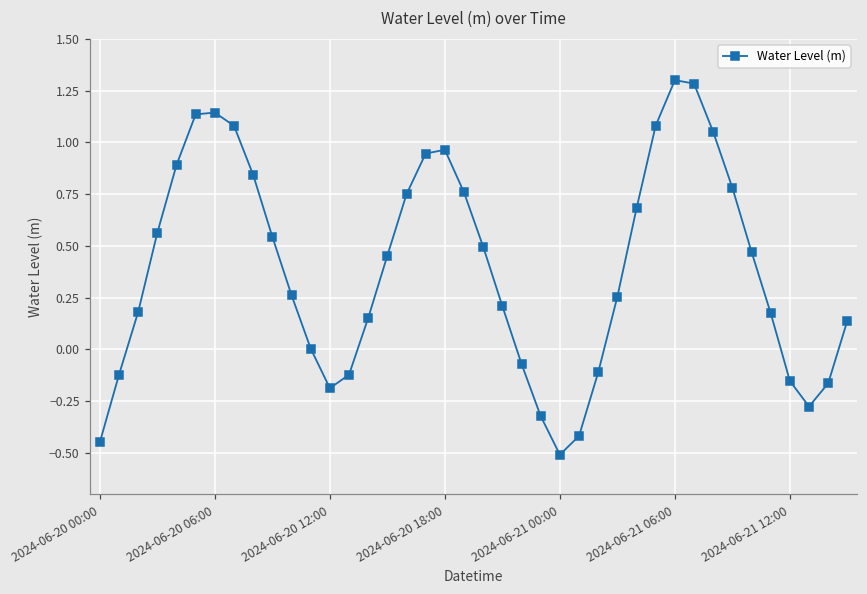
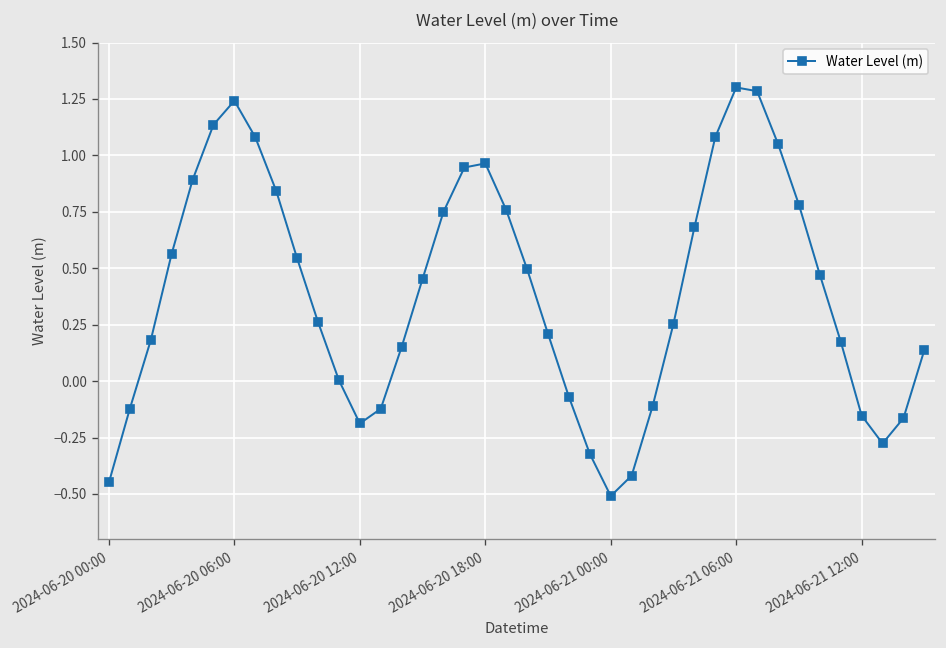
  {
    "2024-06-20 00:00": -0.45,
-   "2024-06-20 06:00": 1.14,
+   "2024-06-20 06:00": 1.24,
    "2024-06-20 12:00": -0.19,
    "2024-06-20 18:00": 0.96,
    "2024-06-21 00:00": -0.51,
    "2024-06-21 06:00": 1.30,
    "2024-06-21 12:00": -0.15
  }
